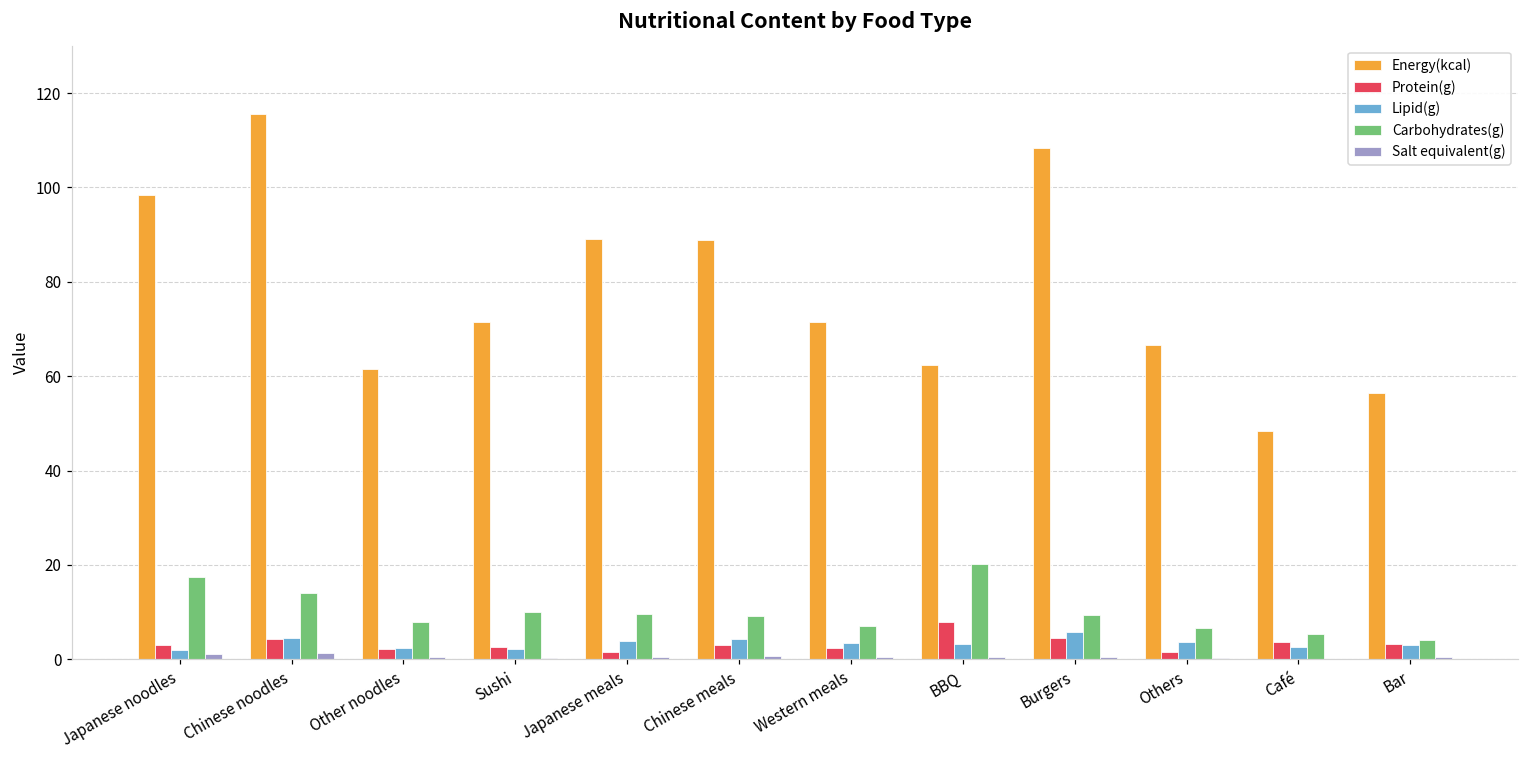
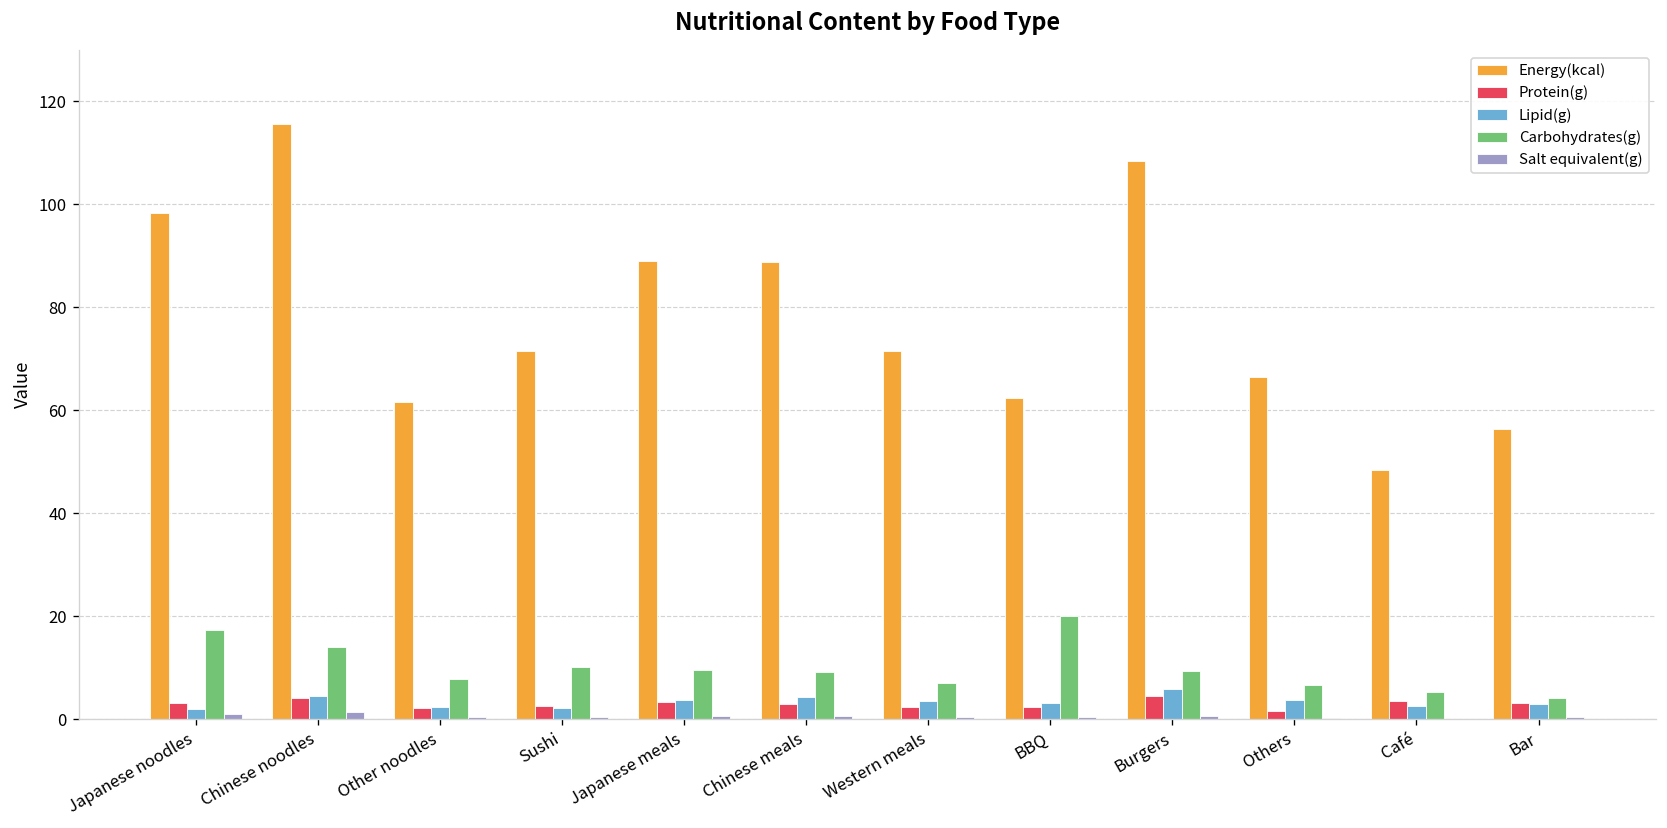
  {
    "Energy(kcal)": {
      "Japanese noodles": 98,
      "Chinese noodles": 116,
      "Other noodles": 62,
      "Sushi": 72,
      "Japanese meals": 89,
      "Chinese meals": 89,
      "Western meals": 71,
      "BBQ": 62,
      "Burgers": 108,
      "Others": 66,
      "Café": 48,
      "Bar": 56
    },
    "Protein(g)": {
      "Japanese noodles": 3,
      "Chinese noodles": 4,
      "Other noodles": 2,
      "Sushi": 3,
-     "Japanese meals": 1,
+     "Japanese meals": 3,
      "Chinese meals": 3,
      "Western meals": 2,
-     "BBQ": 8,
+     "BBQ": 2,
      "Burgers": 5,
      "Others": 2,
      "Café": 4,
      "Bar": 3
    },
    "Carbohydrates(g)": {
      "Japanese noodles": 17,
      "Chinese noodles": 14,
      "Other noodles": 8,
      "Sushi": 10,
      "Japanese meals": 10,
      "Chinese meals": 9,
      "Western meals": 7,
      "BBQ": 20,
      "Burgers": 9,
      "Others": 7,
      "Café": 5,
      "Bar": 4
    }
  }
